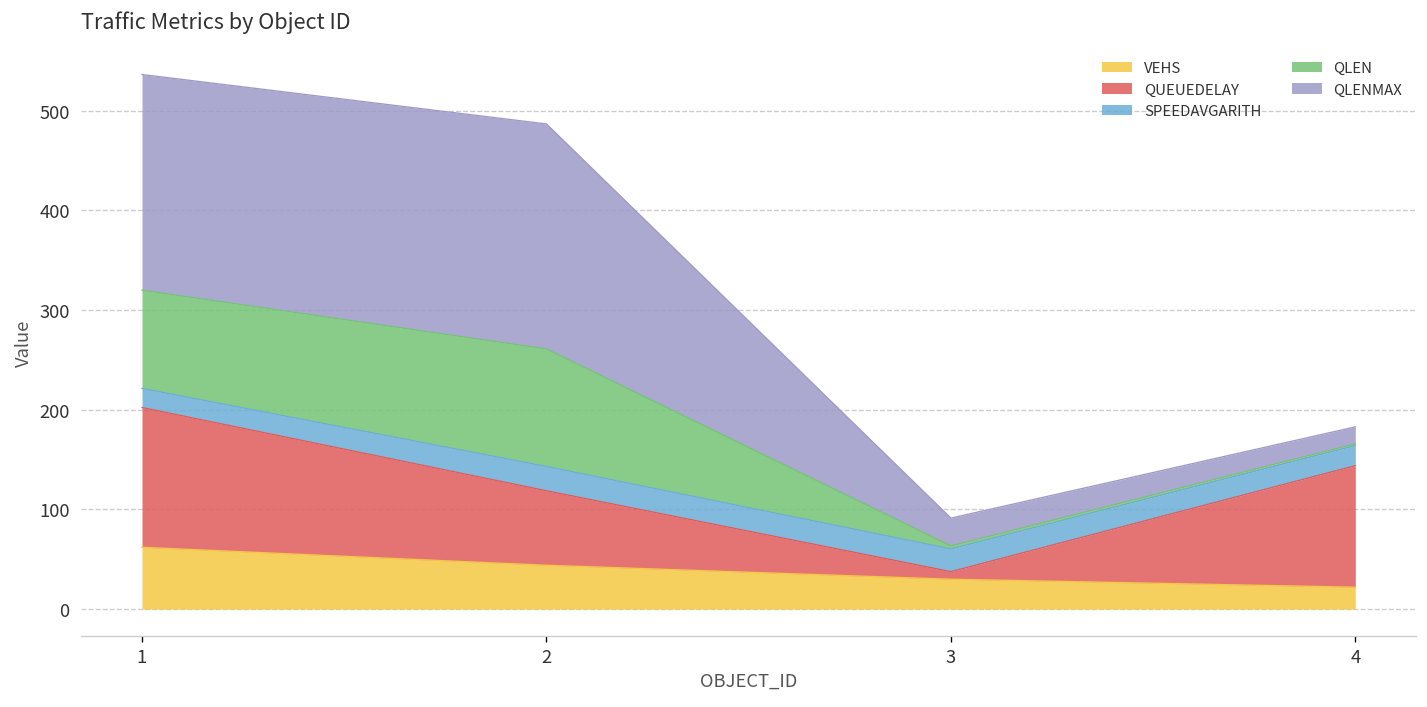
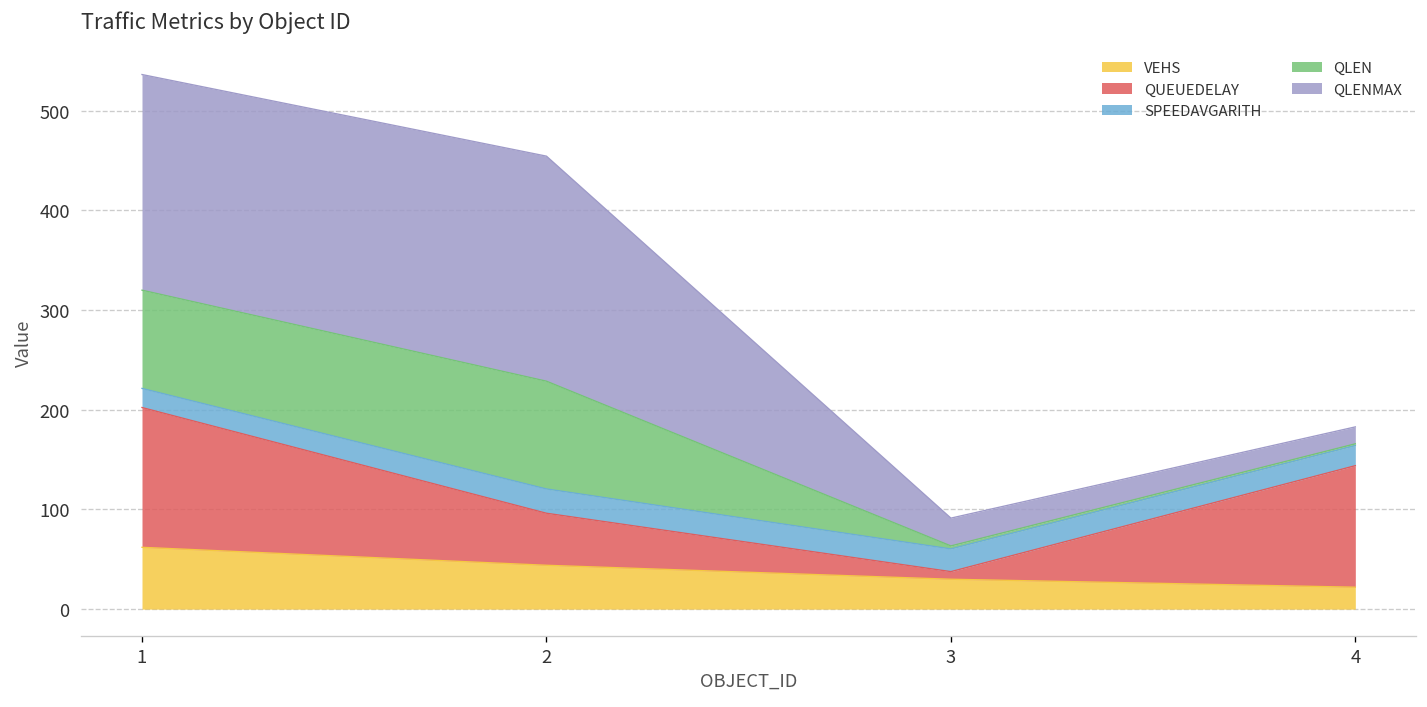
  {
    "VEHS": {
      "1": 60,
      "2": 40,
      "3": 30,
      "4": 20
    },
    "QUEUEDELAY": {
      "1": 140,
-     "2": 70,
+     "2": 50,
      "3": 10,
      "4": 120
    },
    "QLEN": {
      "1": 100,
-     "2": 120
+     "2": 110
    }
  }
